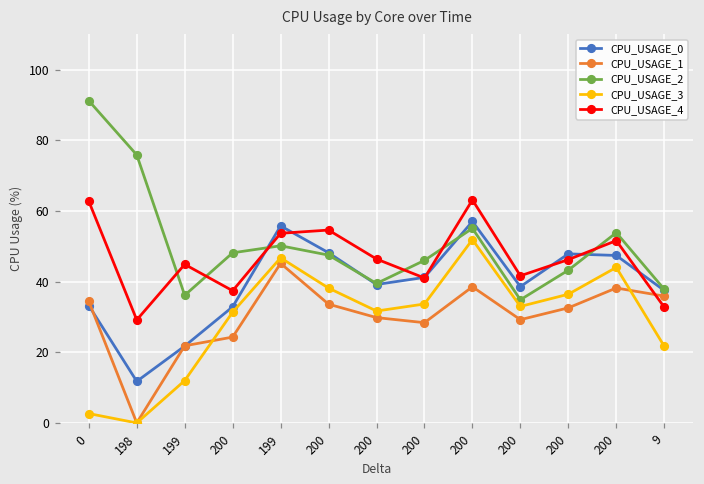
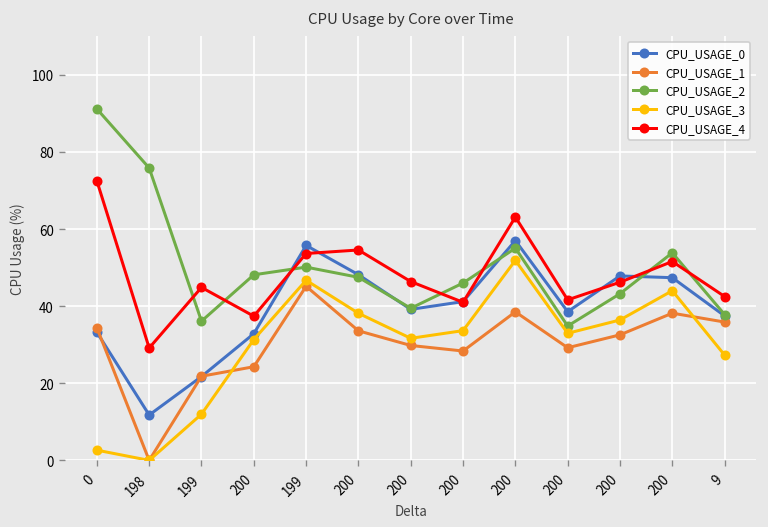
  {
    "CPU_USAGE_0": {
      "0": 33,
      "198": 12
    },
    "CPU_USAGE_1": {
      "0": 34,
      "9": 36
    },
    "CPU_USAGE_2": {
      "0": 91,
      "198": 76
    },
    "CPU_USAGE_3": {
      "0": 3,
-     "9": 22
+     "9": 27
    },
    "CPU_USAGE_4": {
-     "0": 63,
+     "0": 72,
      "198": 29,
-     "9": 33
+     "9": 43
    }
  }
